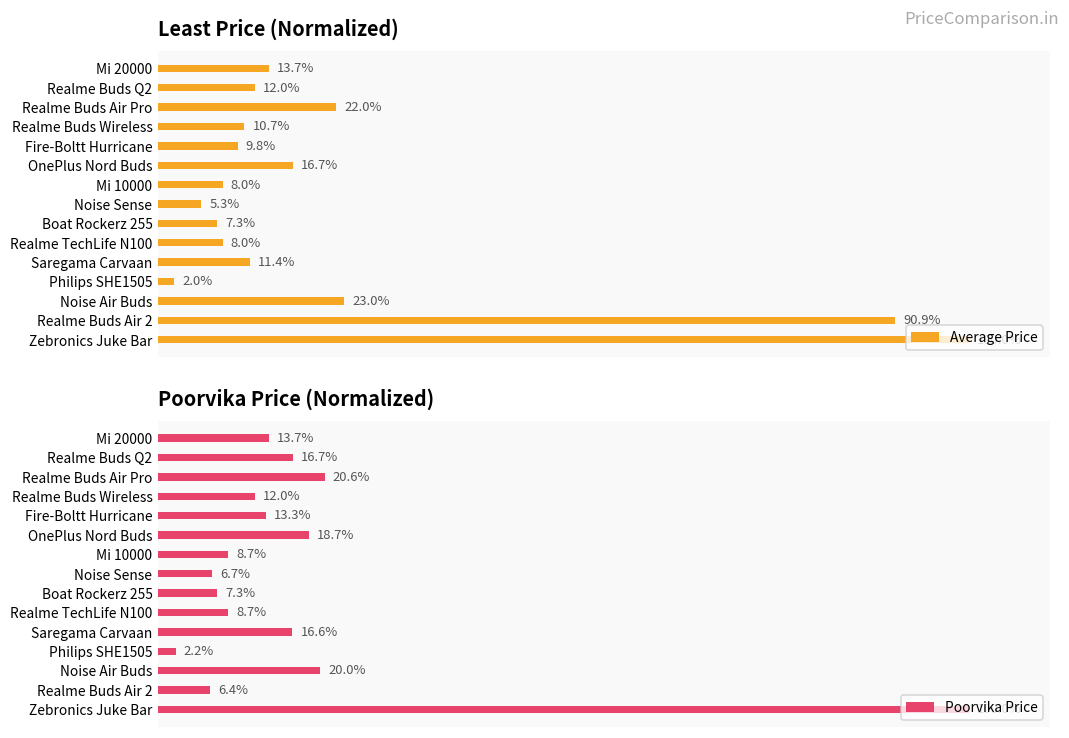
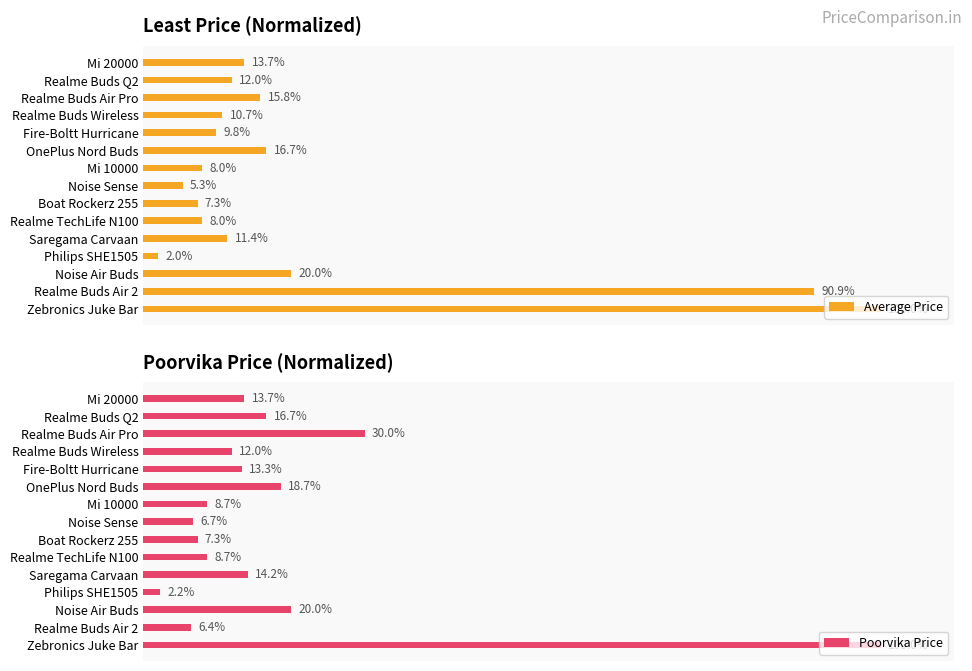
  {
    "Least Price (Normalized)": {
      "Mi 20000": "13.7%",
      "Realme Buds Q2": "12.0%",
-     "Realme Buds Air Pro": "22.0%",
+     "Realme Buds Air Pro": "15.8%",
      "Realme Buds Wireless": "10.7%",
      "Fire-Boltt Hurricane": "9.8%",
      "OnePlus Nord Buds": "16.7%",
      "Mi 10000": "8.0%",
      "Noise Sense": "5.3%",
      "Boat Rockerz 255": "7.3%",
      "Realme TechLife N100": "8.0%",
      "Saregama Carvaan": "11.4%",
      "Philips SHE1505": "2.0%",
-     "Noise Air Buds": "23.0%"
+     "Noise Air Buds": "20.0%"
    },
    "Poorvika Price (Normalized)": {
      "Mi 20000": "13.7%",
      "Realme Buds Q2": "16.7%",
-     "Realme Buds Air Pro": "20.6%",
+     "Realme Buds Air Pro": "30.0%",
      "Realme Buds Wireless": "12.0%",
      "Fire-Boltt Hurricane": "13.3%",
      "OnePlus Nord Buds": "18.7%",
      "Mi 10000": "8.7%",
      "Noise Sense": "6.7%",
      "Boat Rockerz 255": "7.3%",
      "Realme TechLife N100": "8.7%",
-     "Saregama Carvaan": "16.6%",
+     "Saregama Carvaan": "14.2%",
      "Philips SHE1505": "2.2%",
      "Noise Air Buds": "20.0%",
      "Realme Buds Air 2": "6.4%"
    }
  }
